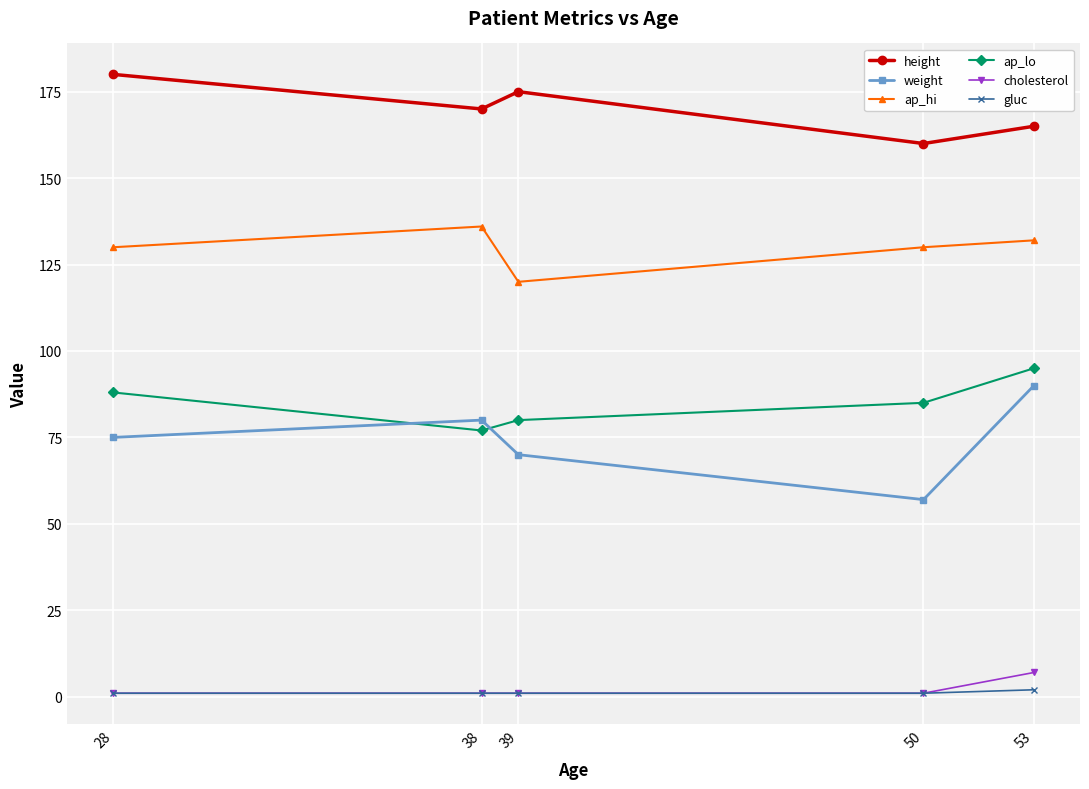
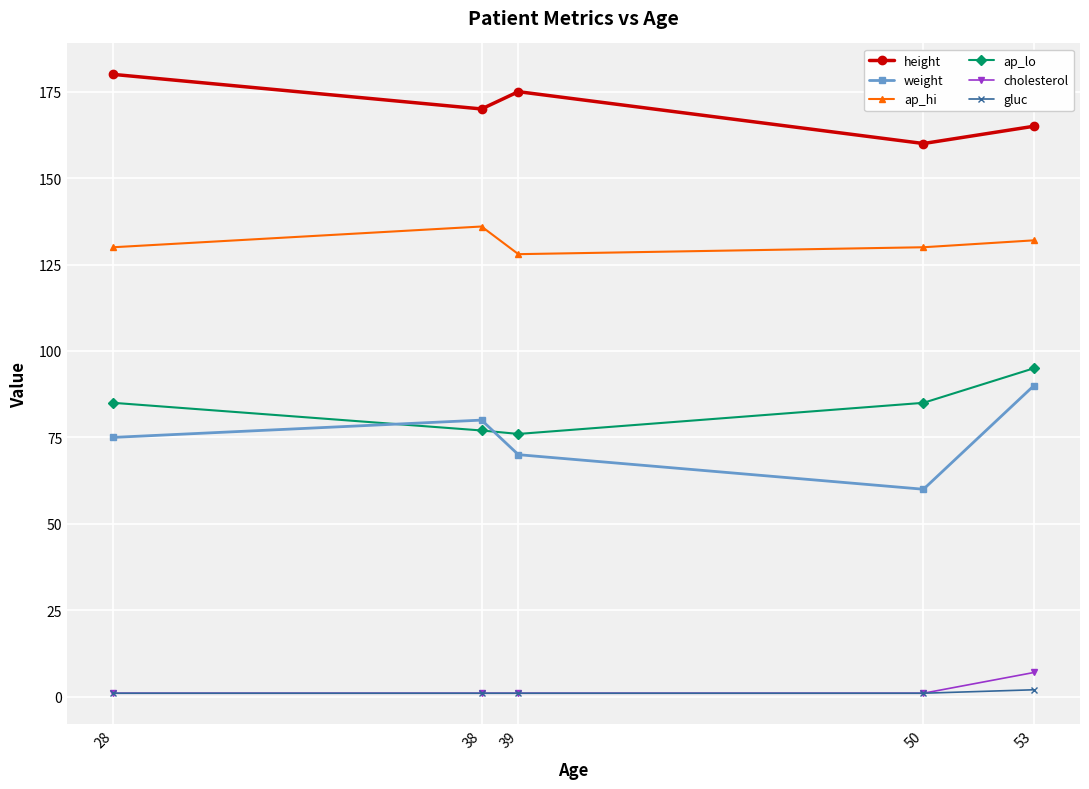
  {
    "height": {
      "28": 180,
      "38": 170,
      "39": 175,
      "50": 160,
      "53": 165
    },
    "weight": {
      "28": 75,
      "38": 80,
      "39": 70,
-     "50": 57,
+     "50": 60,
      "53": 90
    },
    "ap_hi": {
      "28": 130,
      "38": 136,
-     "39": 120,
+     "39": 128,
      "50": 130,
      "53": 132
    },
    "ap_lo": {
-     "28": 88,
+     "28": 85,
      "38": 77,
-     "39": 80,
+     "39": 76,
      "50": 85,
      "53": 95
    },
    "cholesterol": {
      "53": 7
    },
    "gluc": {
      "53": 2
    }
  }
